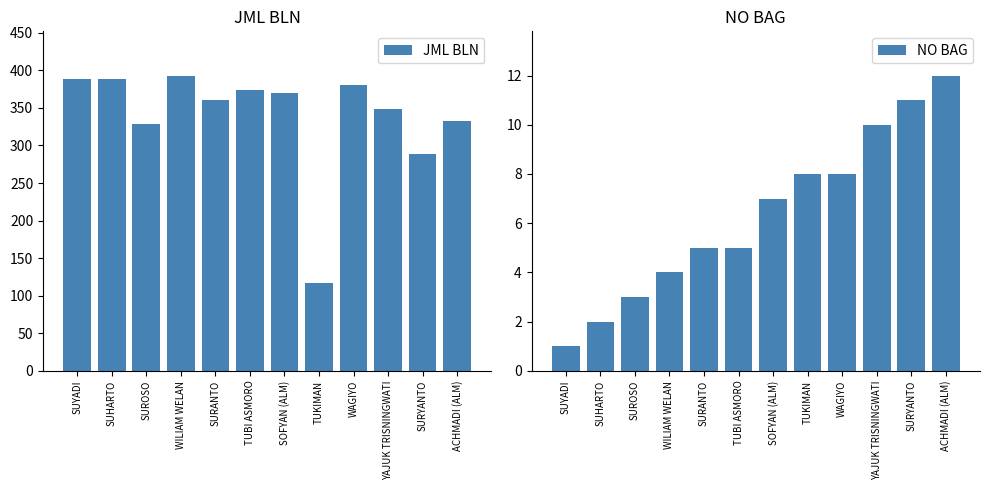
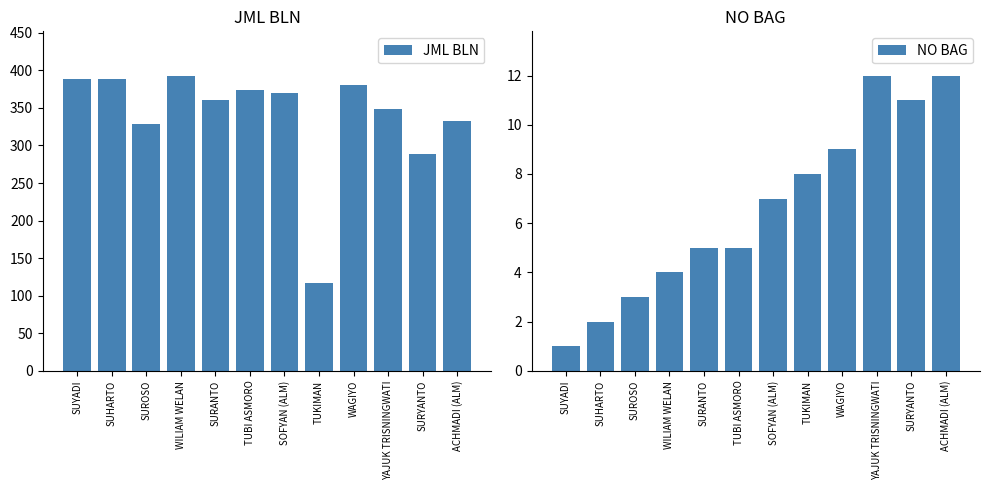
  {
    "JML BLN": {
      "SUYADI": 390,
      "SUHARTO": 390,
      "SUROSO": 330,
      "WILIAM WELAN": 390,
      "SURANTO": 360,
      "TUBI ASMORO": 370,
      "SOFYAN (ALM)": 370,
      "TUKIMAN": 120,
      "WAGIYO": 380,
      "YAJUK TRISNINGWATI": 350,
      "SURYANTO": 290,
      "ACHMADI (ALM)": 330
    },
    "NO BAG": {
      "SUYADI": 1,
      "SUHARTO": 2,
      "SUROSO": 3,
      "WILIAM WELAN": 4,
      "SURANTO": 5,
      "TUBI ASMORO": 5,
      "SOFYAN (ALM)": 7,
      "TUKIMAN": 8,
-     "WAGIYO": 8,
-     "YAJUK TRISNINGWATI": 10,
+     "WAGIYO": 9,
+     "YAJUK TRISNINGWATI": 12,
      "SURYANTO": 11,
      "ACHMADI (ALM)": 12
    }
  }
